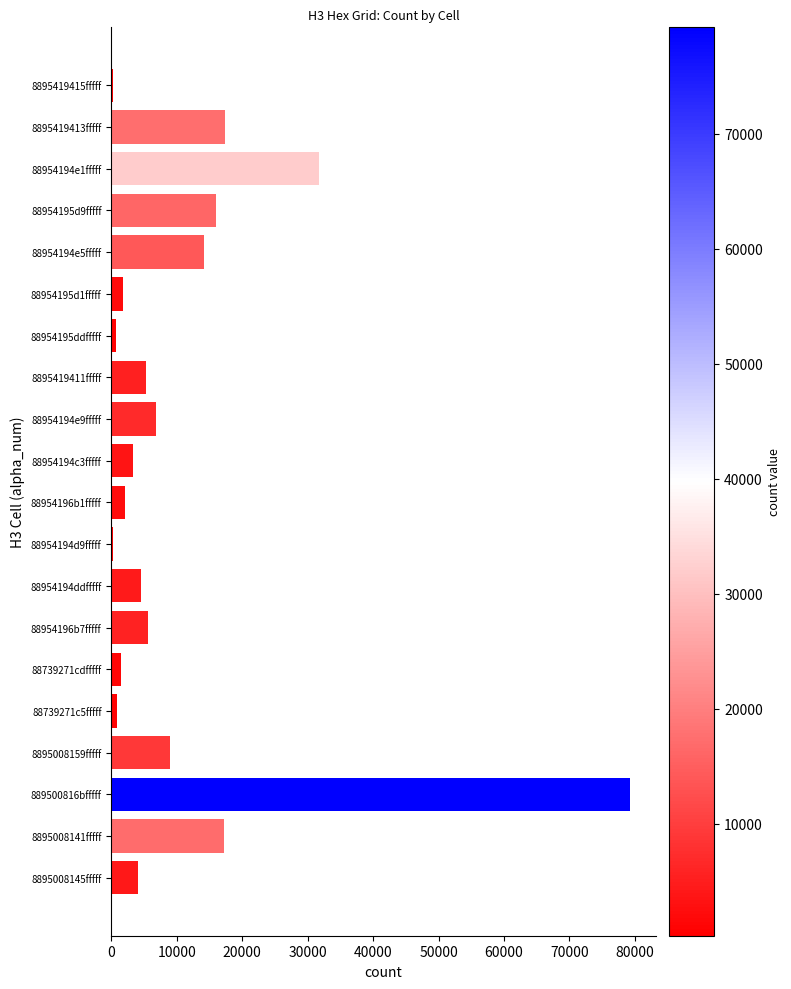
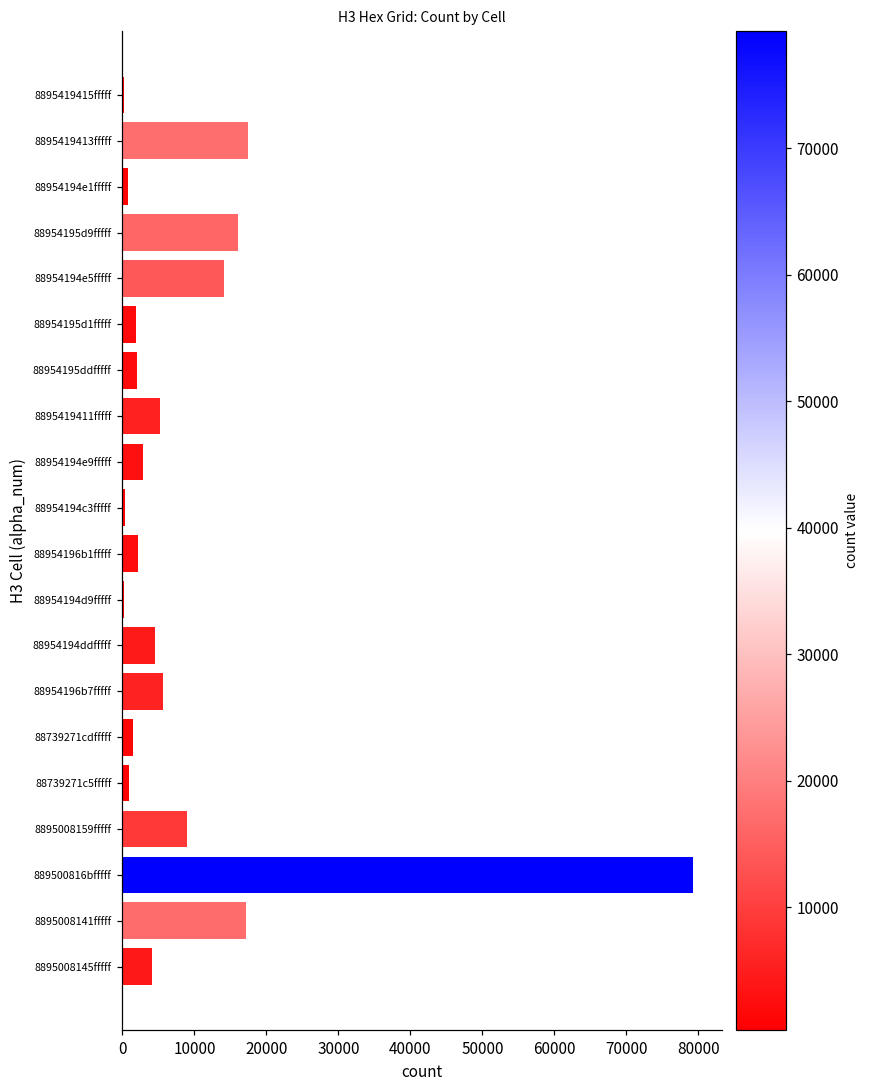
  {
    "8895419413fffff": 17000,
-   "88954194e1fffff": 32000,
+   "88954194e1fffff": 1000,
    "88954195d9fffff": 16000,
    "88954194e5fffff": 14000,
    "88954195d1fffff": 2000,
-   "88954195ddfffff": 1000,
+   "88954195ddfffff": 2000,
    "8895419411fffff": 5000,
-   "88954194e9fffff": 7000,
-   "88954194c3fffff": 3000,
+   "88954194e9fffff": 3000,
+   "88954194c3fffff": 0,
    "88954196b1fffff": 2000,
    "88954194ddfffff": 5000,
    "88954196b7fffff": 6000,
    "88739271cdfffff": 1000,
    "88739271c5fffff": 1000,
    "8895008159fffff": 9000,
    "889500816bfffff": 79000,
    "8895008141fffff": 17000,
    "8895008145fffff": 4000
  }
